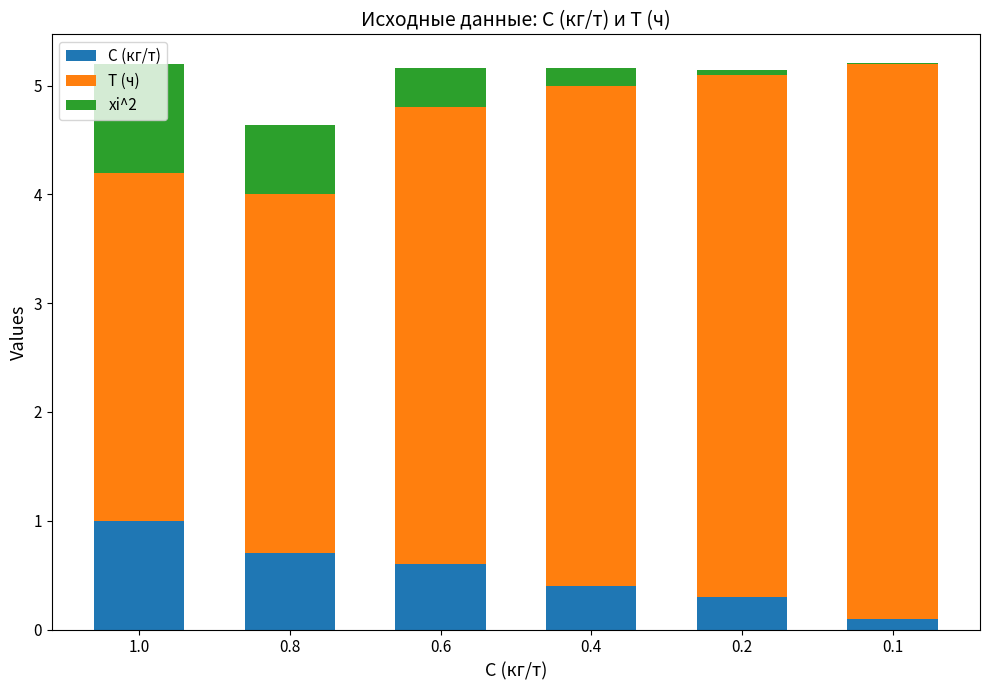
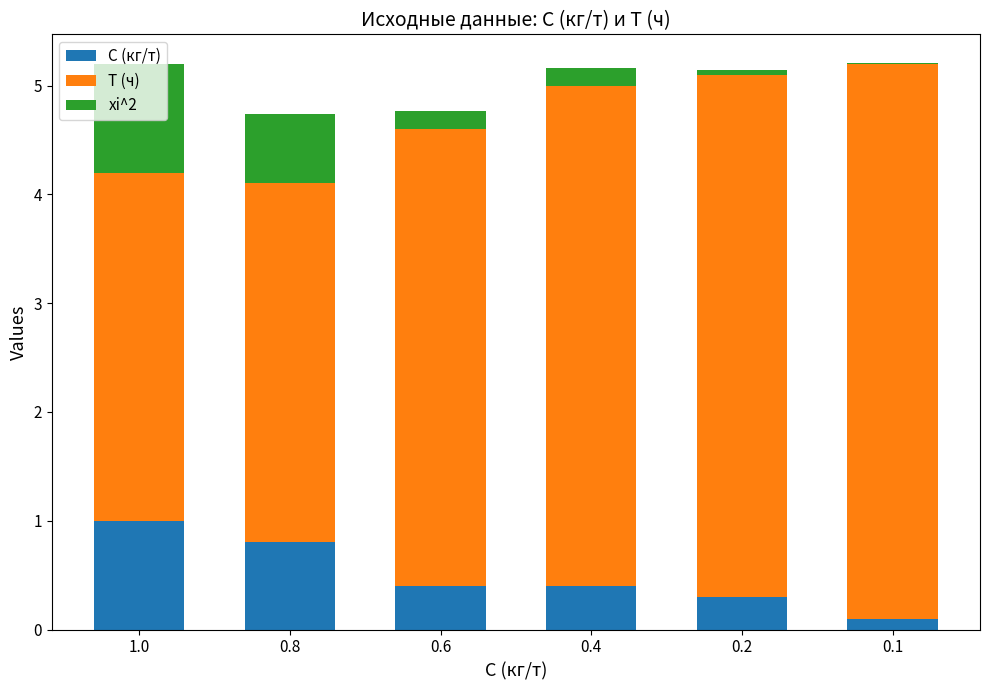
  {
    "С (кг/т)": {
      "1.0": 1.0,
-     "0.8": 0.7,
-     "0.6": 0.6,
+     "0.8": 0.8,
+     "0.6": 0.4,
      "0.4": 0.4,
      "0.2": 0.3,
      "0.1": 0.1
    },
    "Т (ч)": {
      "1.0": 3.20,
      "0.8": 3.30,
      "0.6": 4.20,
      "0.4": 4.60,
      "0.2": 4.80,
      "0.1": 5.10
    },
    "xi^2": {
      "0.8": 0.64,
-     "0.6": 0.36,
+     "0.6": 0.17,
      "0.4": 0.16,
      "0.2": 0.04
    }
  }
